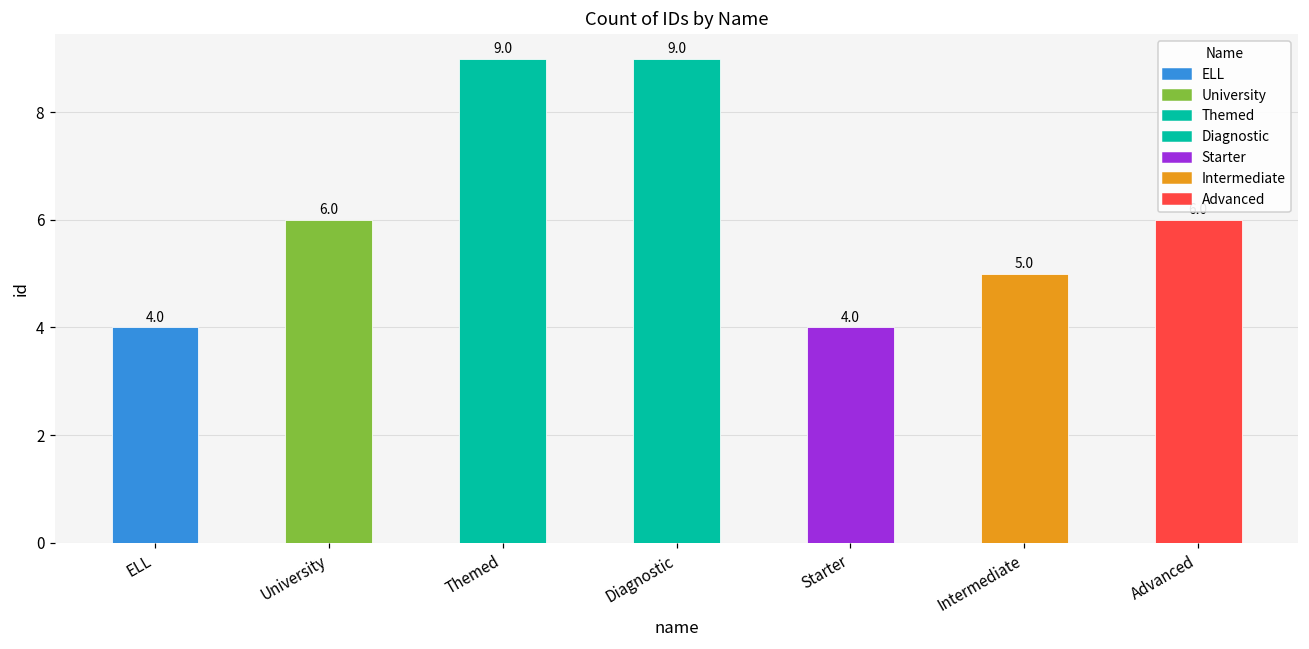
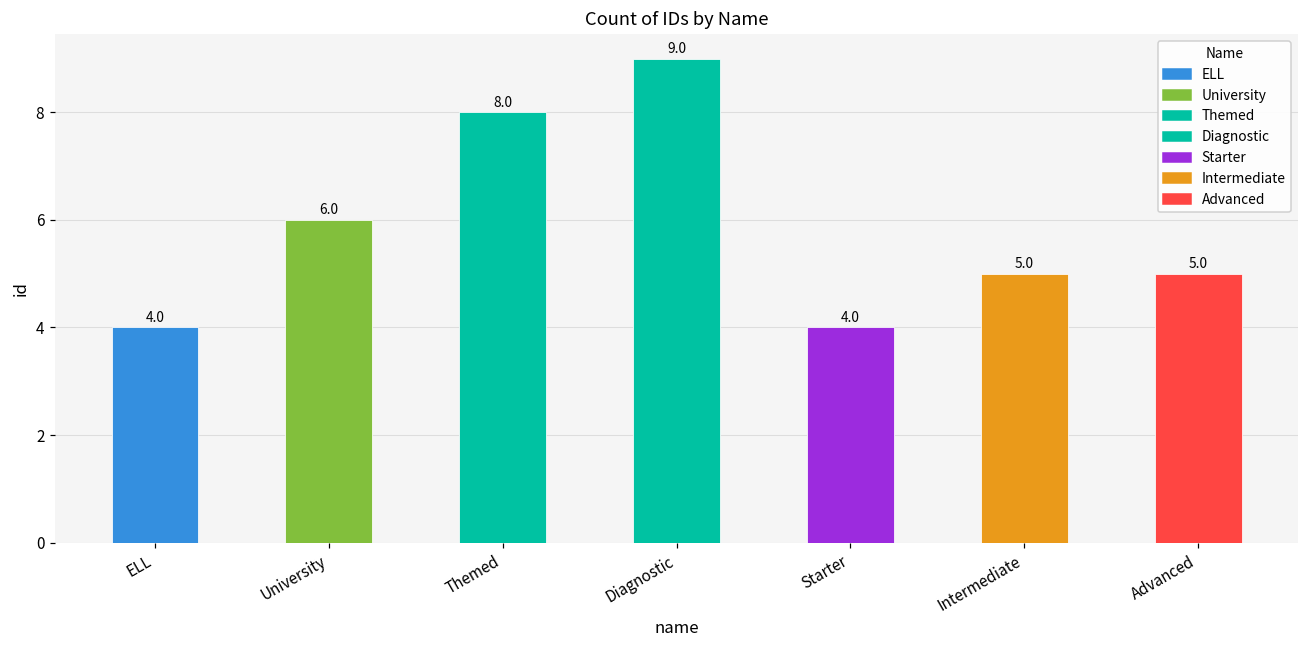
  {
    "ELL": 4.0,
    "University": 6.0,
-   "Themed": 9.0,
+   "Themed": 8.0,
    "Diagnostic": 9.0,
    "Starter": 4.0,
    "Intermediate": 5.0,
-   "Advanced": 6
+   "Advanced": 5
  }
